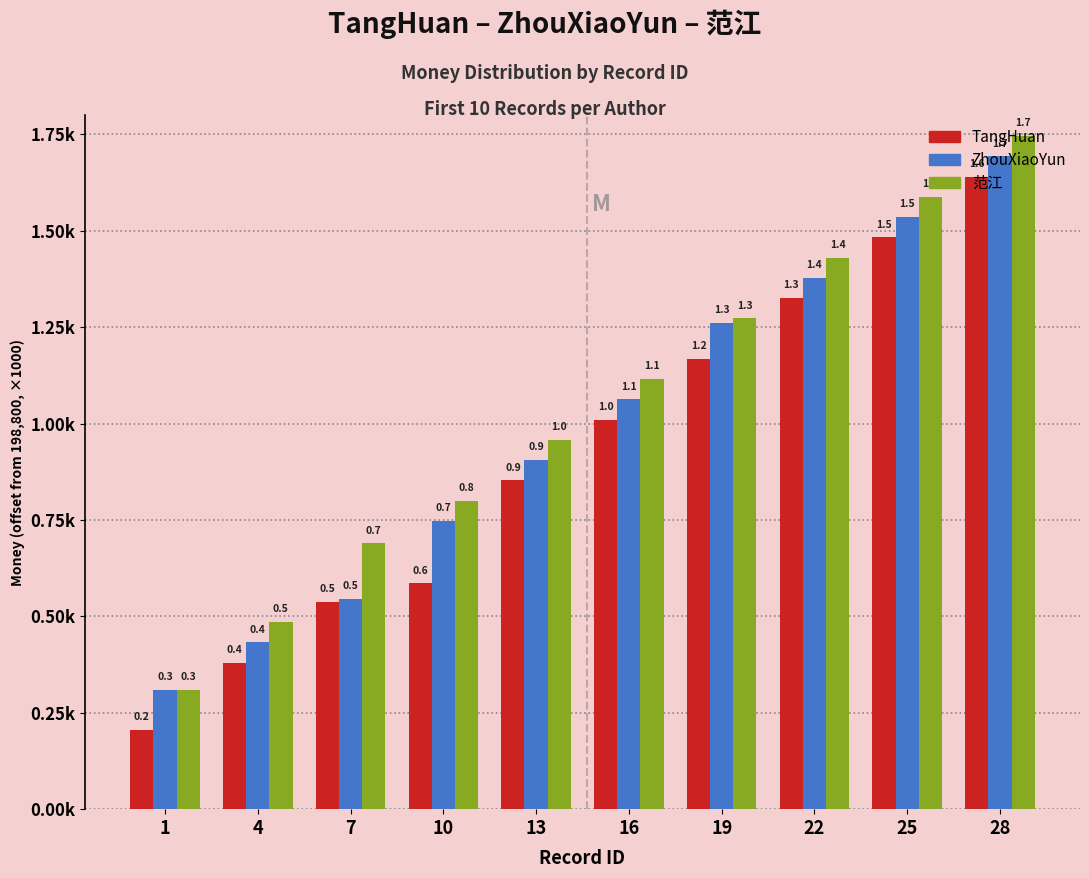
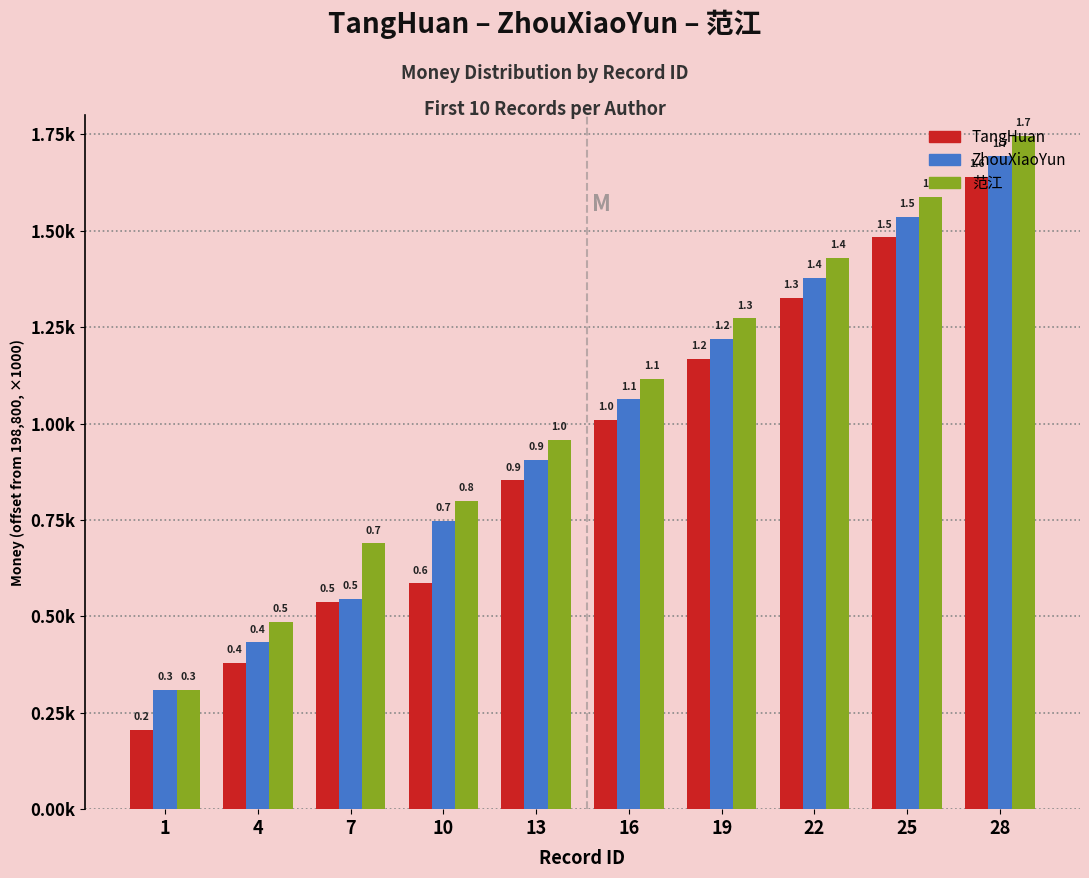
  {
    "TangHuan": {
      "1": 0.2,
      "4": 0.4,
      "7": 0.5,
      "10": 0.6,
      "13": 0.9,
      "16": 1.0,
      "19": 1.2,
      "22": 1.3,
      "25": 1.5
    },
    "ZhouXiaoYun": {
      "1": 0.3,
      "4": 0.4,
      "7": 0.5,
      "10": 0.7,
      "13": 0.9,
      "16": 1.1,
-     "19": 1.3,
+     "19": 1.2,
      "22": 1.4,
      "25": 1.5
    },
    "范江": {
      "1": 0.3,
      "4": 0.5,
      "7": 0.7,
      "10": 0.8,
      "13": 1.0,
      "16": 1.1,
      "19": 1.3,
      "22": 1.4
    }
  }
